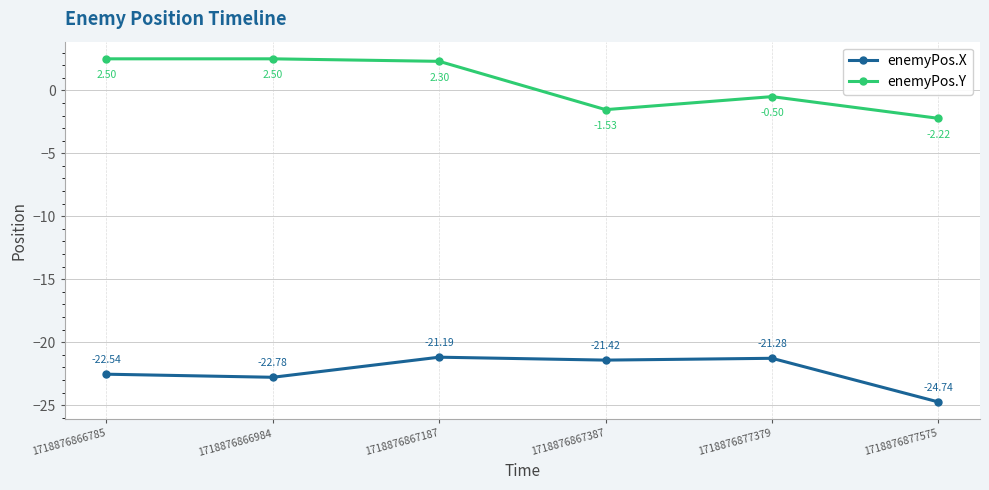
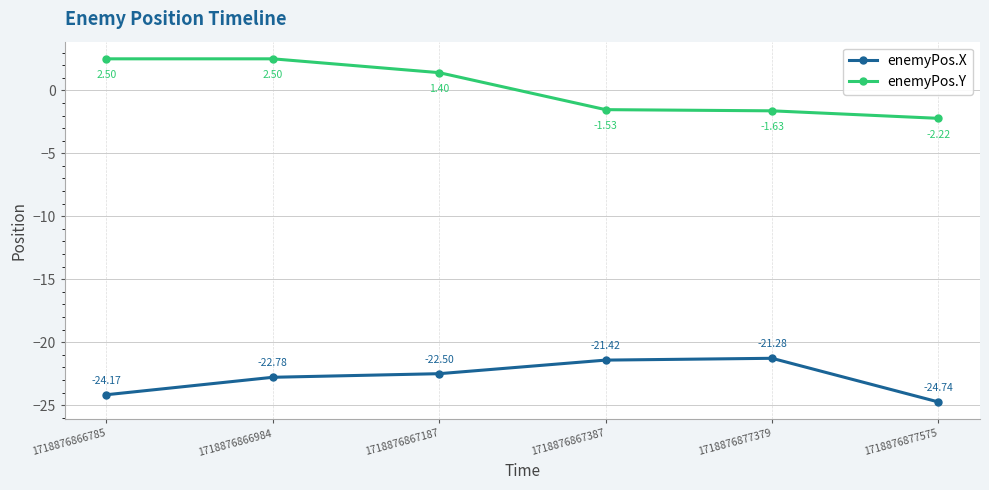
  {
    "enemyPos.X": {
-     "1718876866785": -22.54,
+     "1718876866785": -24.17,
      "1718876866984": -22.78,
-     "1718876867187": -21.19,
+     "1718876867187": -22.50,
      "1718876867387": -21.42,
      "1718876877379": -21.28,
      "1718876877575": -24.74
    },
    "enemyPos.Y": {
      "1718876866785": 2.50,
      "1718876866984": 2.50,
-     "1718876867187": 2.30,
+     "1718876867187": 1.40,
      "1718876867387": -1.53,
-     "1718876877379": -0.50,
+     "1718876877379": -1.63,
      "1718876877575": -2.22
    }
  }
